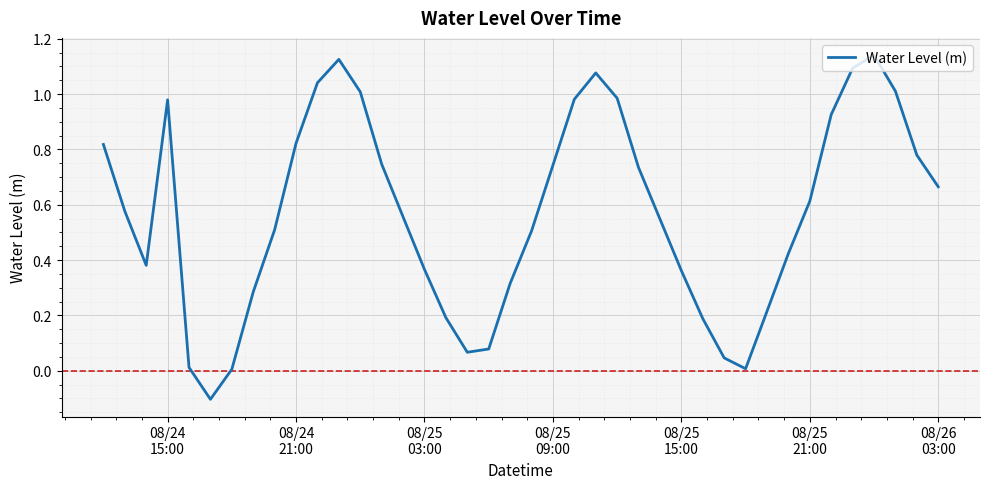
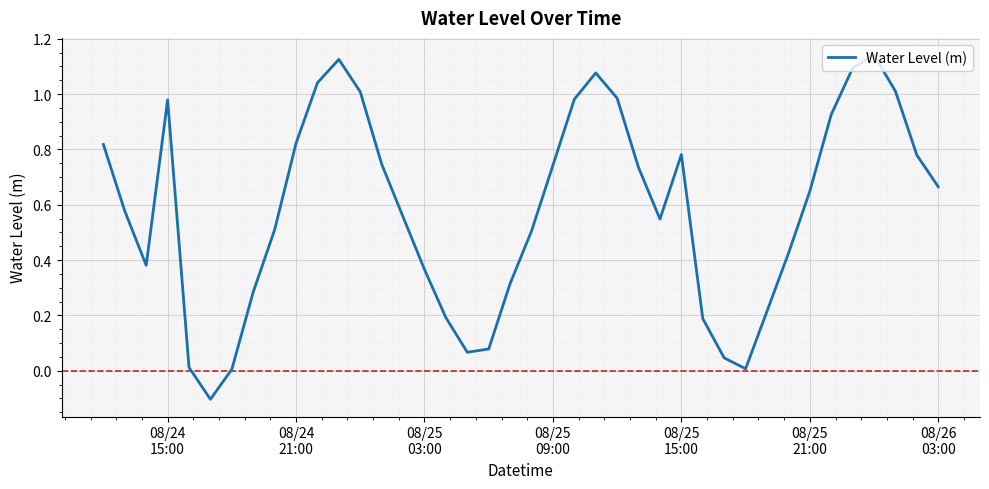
  {
    "08/24 15:00": 0.98,
    "08/24 21:00": 0.82,
    "08/25 03:00": 0.37,
    "08/25 09:00": 0.74,
-   "08/25 15:00": 0.36,
-   "08/25 21:00": 0.61,
+   "08/25 15:00": 0.78,
+   "08/25 21:00": 0.65,
    "08/26 03:00": 0.66
  }
